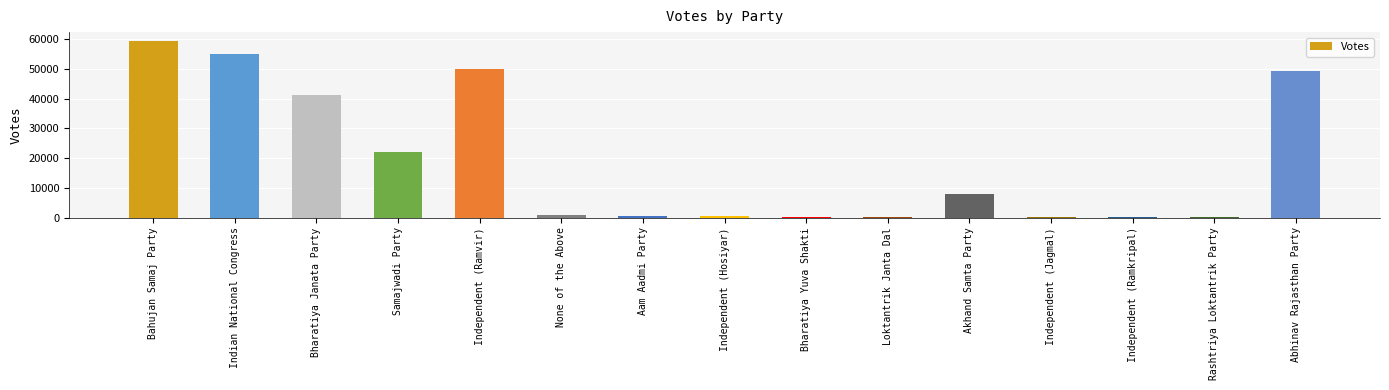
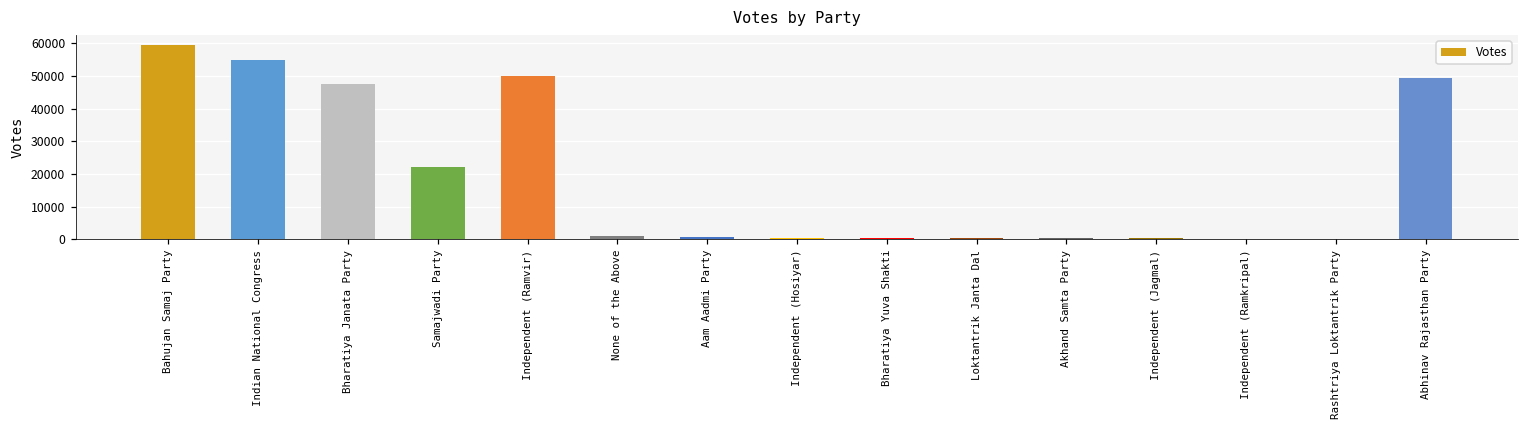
  {
    "Bahujan Samaj Party": 59000,
    "Indian National Congress": 55000,
-   "Bharatiya Janata Party": 41000,
+   "Bharatiya Janata Party": 48000,
    "Samajwadi Party": 22000,
    "Independent (Ramvir)": 50000,
    "None of the Above": 1000,
-   "Akhand Samta Party": 8000,
+   "Akhand Samta Party": 0,
    "Abhinav Rajasthan Party": 50000
  }
